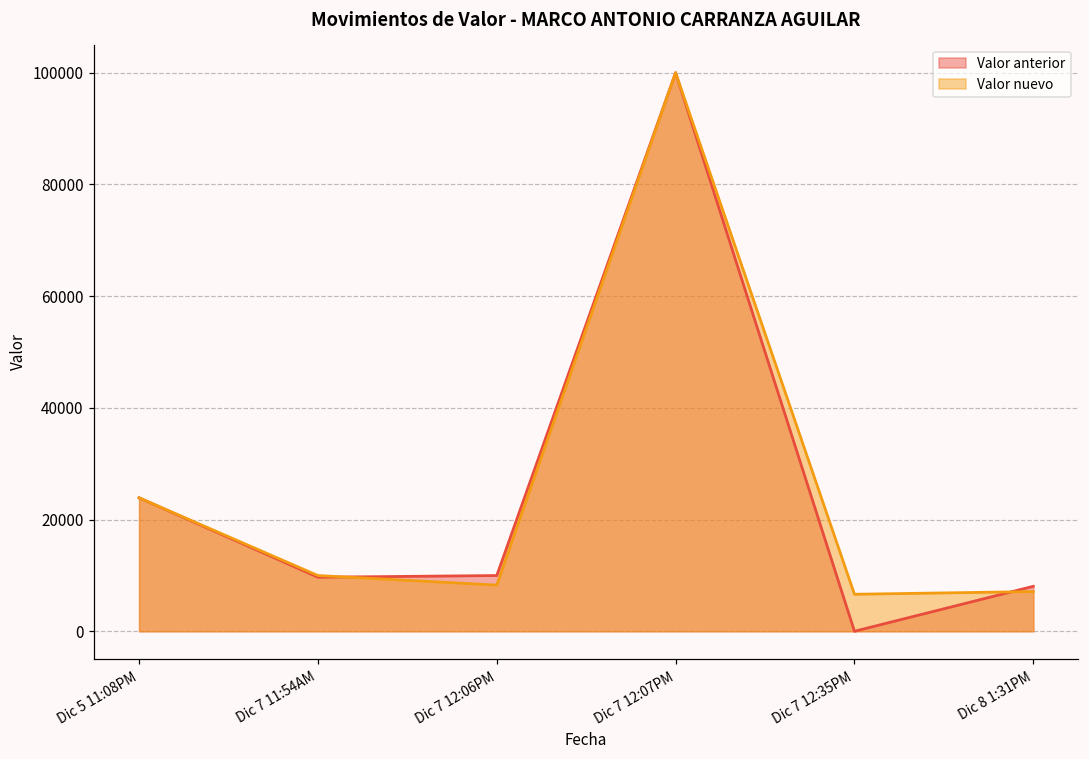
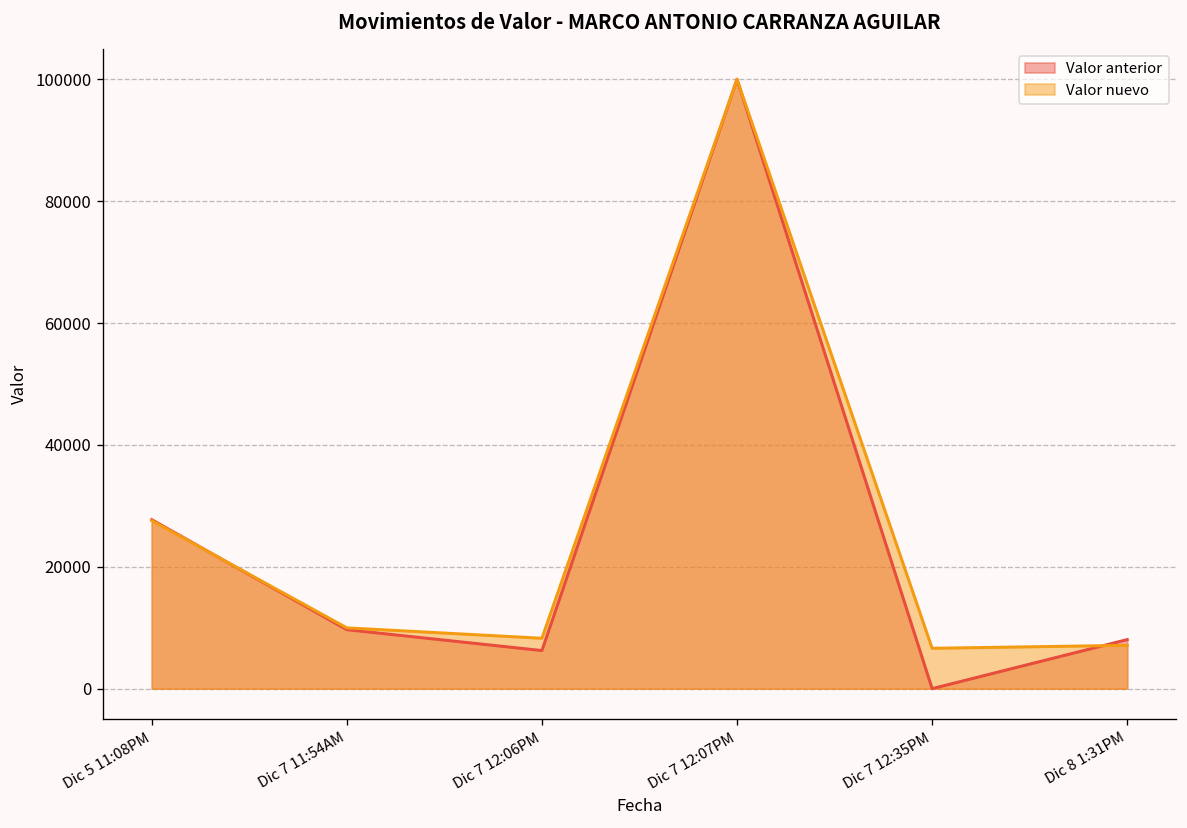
  {
    "Valor anterior": {
-     "Dic 5 11:08PM": 24000,
-     "Dic 7 12:06PM": 10000,
+     "Dic 5 11:08PM": 28000,
+     "Dic 7 12:06PM": 6000,
      "Dic 7 12:35PM": 0,
      "Dic 8 1:31PM": 8000
    },
    "Valor nuevo": {
-     "Dic 5 11:08PM": 24000,
+     "Dic 5 11:08PM": 28000,
      "Dic 7 12:06PM": 8000,
      "Dic 7 12:35PM": 7000,
      "Dic 8 1:31PM": 7000
    }
  }
